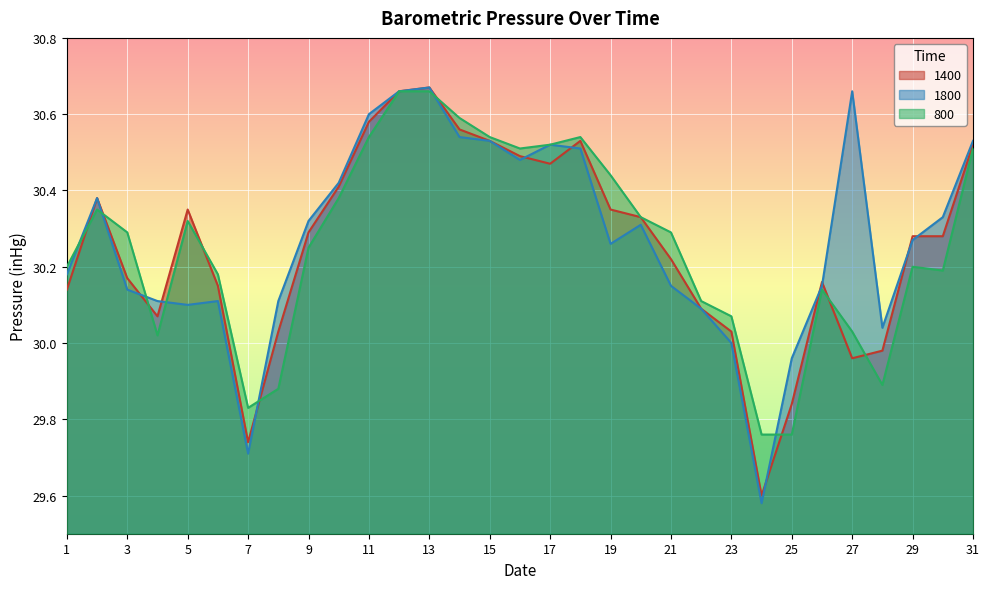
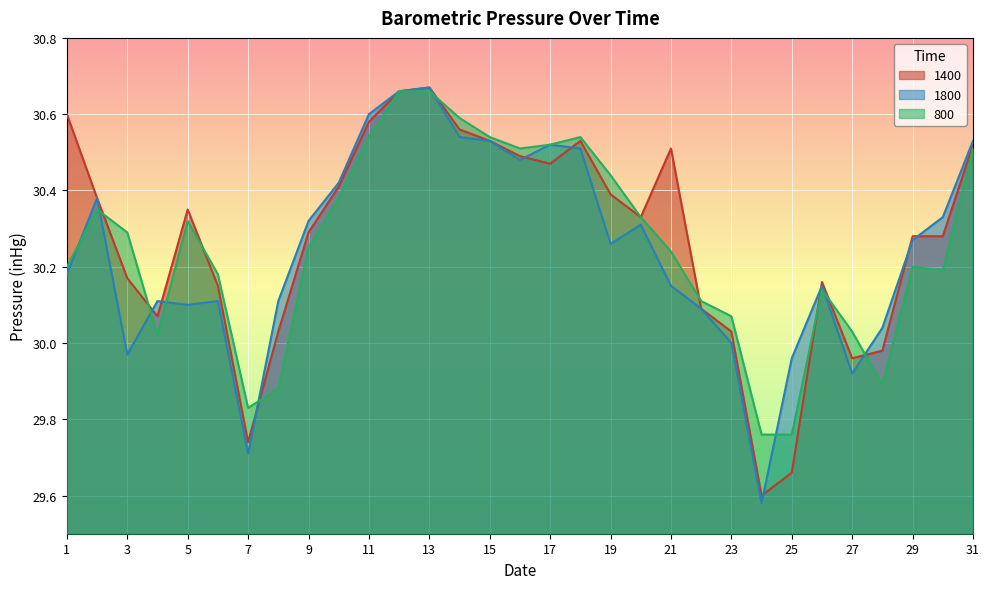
  {
    "1400": {
-     "1": 30.14,
+     "1": 30.60,
      "3": 30.17,
      "5": 30.35,
      "7": 29.74,
      "9": 30.29,
      "11": 30.58,
      "17": 30.47,
-     "19": 30.35,
-     "21": 30.22,
+     "19": 30.39,
+     "21": 30.51,
      "23": 30.03,
-     "25": 29.84,
+     "25": 29.66,
      "27": 29.96,
      "29": 30.28,
      "31": 30.52
    },
    "1800": {
      "1": 30.18,
-     "3": 30.14,
+     "3": 29.97,
      "5": 30.10,
      "7": 29.71,
      "9": 30.32,
      "11": 30.60,
      "19": 30.26,
      "21": 30.15,
      "23": 30.00,
      "25": 29.96,
-     "27": 30.66,
+     "27": 29.92,
      "29": 30.27,
      "31": 30.53
    },
    "800": {
      "1": 30.20,
      "3": 30.29,
      "5": 30.32,
      "7": 29.83,
      "9": 30.25,
      "11": 30.54,
      "13": 30.66,
      "15": 30.54,
      "19": 30.44,
-     "21": 30.29,
+     "21": 30.24,
      "23": 30.07,
      "25": 29.76,
      "27": 30.03,
      "29": 30.20,
      "31": 30.51
    }
  }
